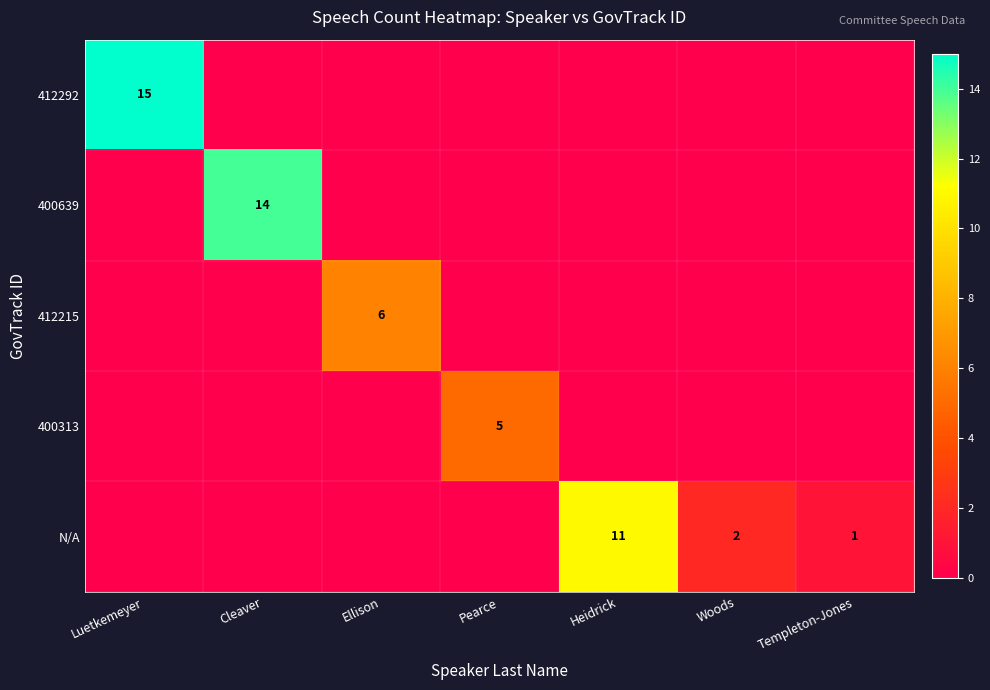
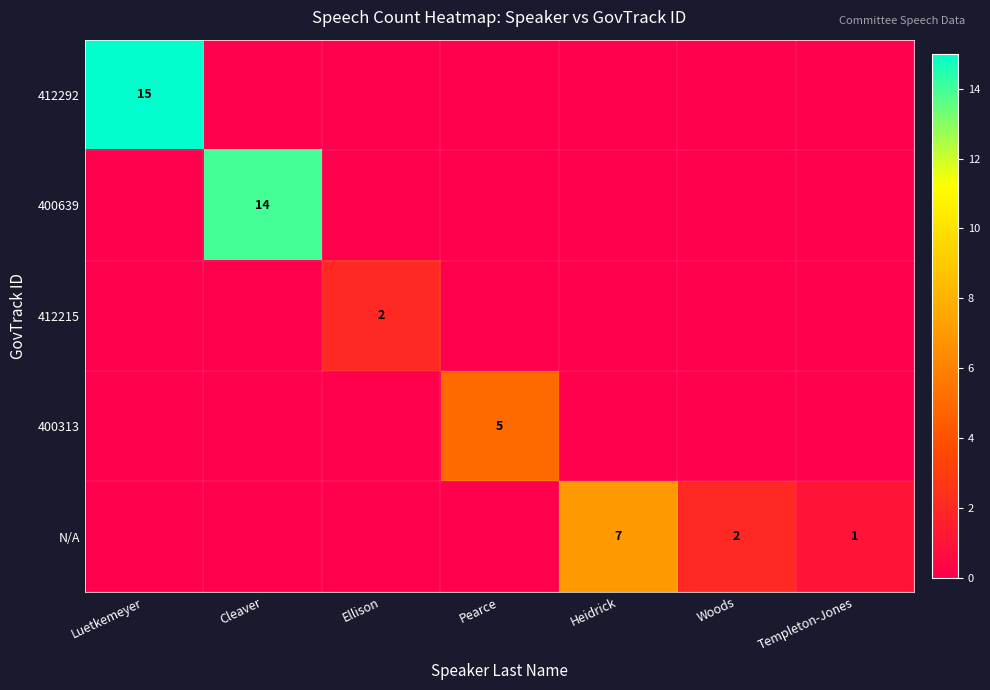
  {
    "412292": {
      "Luetkemeyer": 15
    },
    "400639": {
      "Cleaver": 14
    },
    "412215": {
-     "Ellison": 6
+     "Ellison": 2
    },
    "400313": {
      "Pearce": 5
    },
    "N/A": {
-     "Heidrick": 11,
+     "Heidrick": 7,
      "Woods": 2,
      "Templeton-Jones": 1
    }
  }
